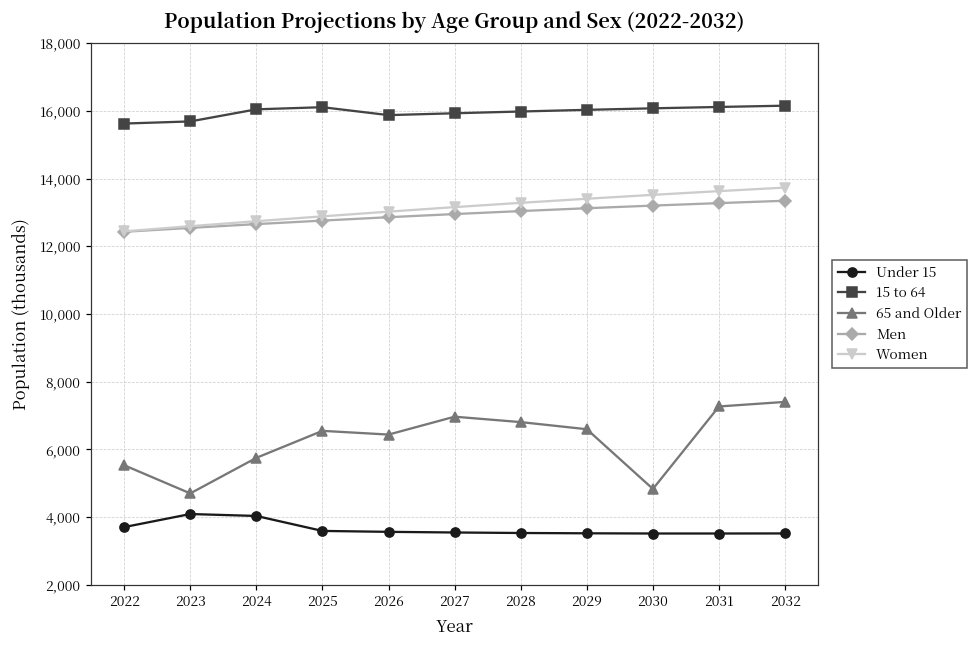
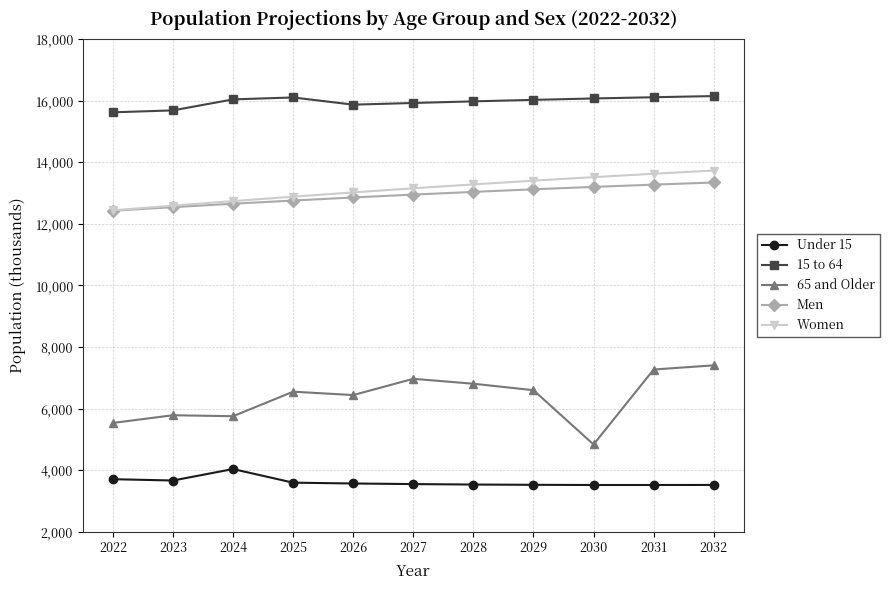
  {
    "Under 15": {
      "2022": "3,700",
-     "2023": "4,100",
+     "2023": "3,700",
      "2024": "4,000",
      "2025": "3,600",
      "2026": "3,600",
      "2027": "3,500",
      "2028": "3,500",
      "2029": "3,500",
      "2030": "3,500",
      "2031": "3,500",
      "2032": "3,500"
    },
    "15 to 64": {
      "2022": "15,600",
      "2023": "15,700",
      "2024": "16,000",
      "2025": "16,100",
      "2026": "15,900",
      "2027": "15,900",
      "2028": "16,000",
      "2029": "16,000",
      "2030": "16,100",
      "2031": "16,100",
      "2032": "16,200"
    },
    "65 and Older": {
      "2022": "5,500",
-     "2023": "4,700",
+     "2023": "5,800",
      "2024": "5,800",
      "2025": "6,600",
      "2026": "6,400",
      "2027": "7,000",
      "2028": "6,800",
      "2029": "6,600",
      "2030": "4,800",
      "2031": "7,300",
      "2032": "7,400"
    }
  }
